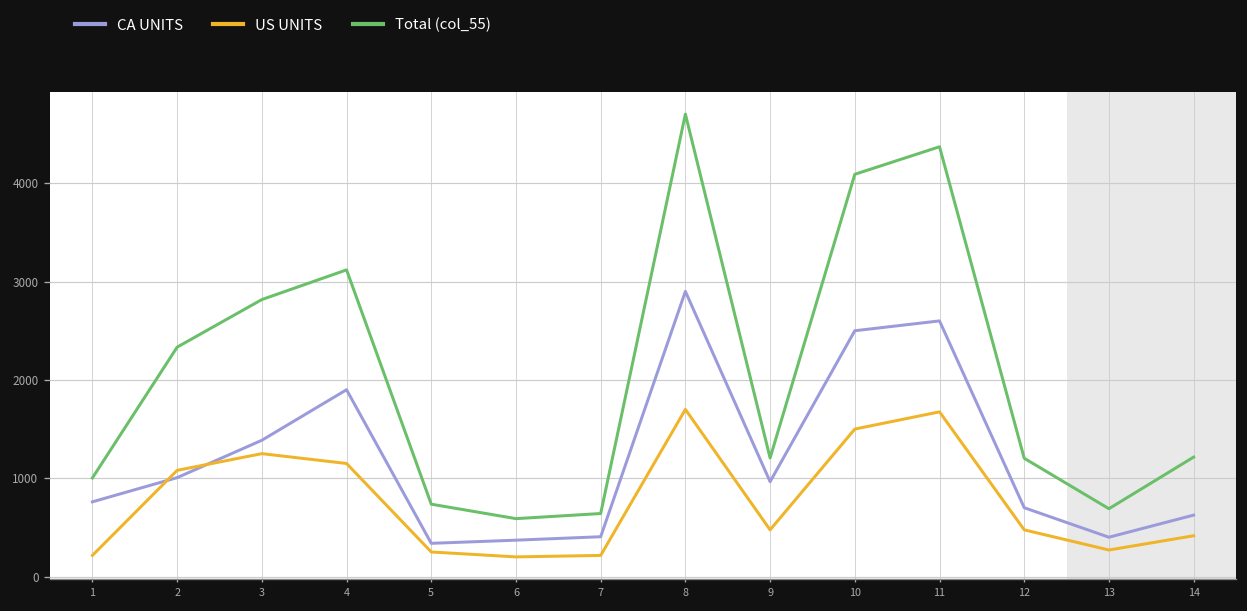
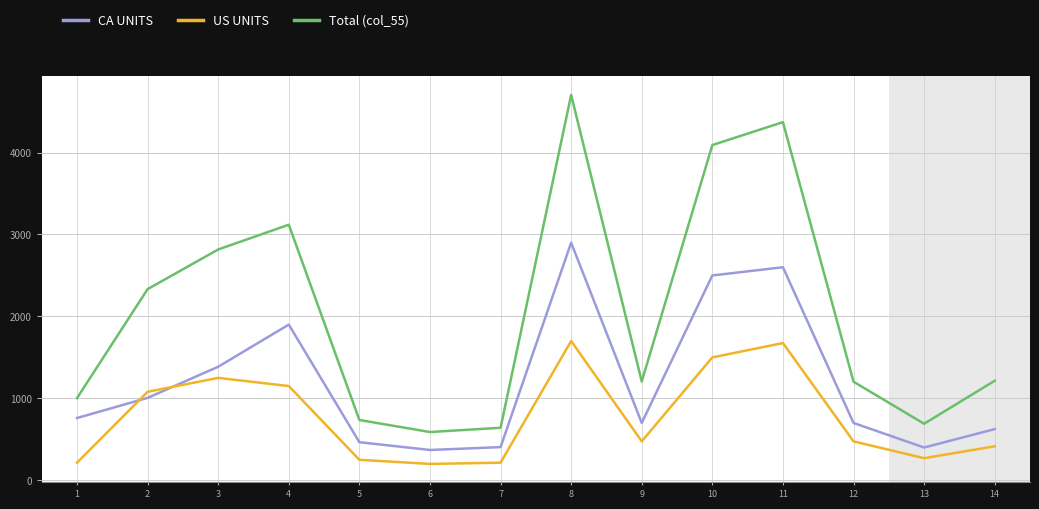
  {
    "CA UNITS": {
      "1": 800,
      "2": 1000,
      "3": 1400,
      "4": 1900,
-     "5": 300,
+     "5": 500,
      "6": 400,
      "7": 400,
      "8": 2900,
-     "9": 1000,
+     "9": 700,
      "10": 2500,
      "11": 2600,
      "12": 700,
      "13": 400,
      "14": 600
    },
    "US UNITS": {
      "1": 200,
      "2": 1100,
      "3": 1300,
      "4": 1200,
      "5": 300,
      "6": 200,
      "7": 200,
      "8": 1700,
      "9": 500,
      "10": 1500,
      "11": 1700,
      "12": 500,
      "13": 300,
      "14": 400
    },
    "Total (col_55)": {
      "1": 1000,
      "2": 2300,
      "3": 2800,
      "4": 3100,
      "5": 700,
      "6": 600,
      "7": 600,
      "8": 4700,
      "9": 1200,
      "10": 4100,
      "11": 4400,
      "12": 1200,
      "13": 700,
      "14": 1200
    }
  }
